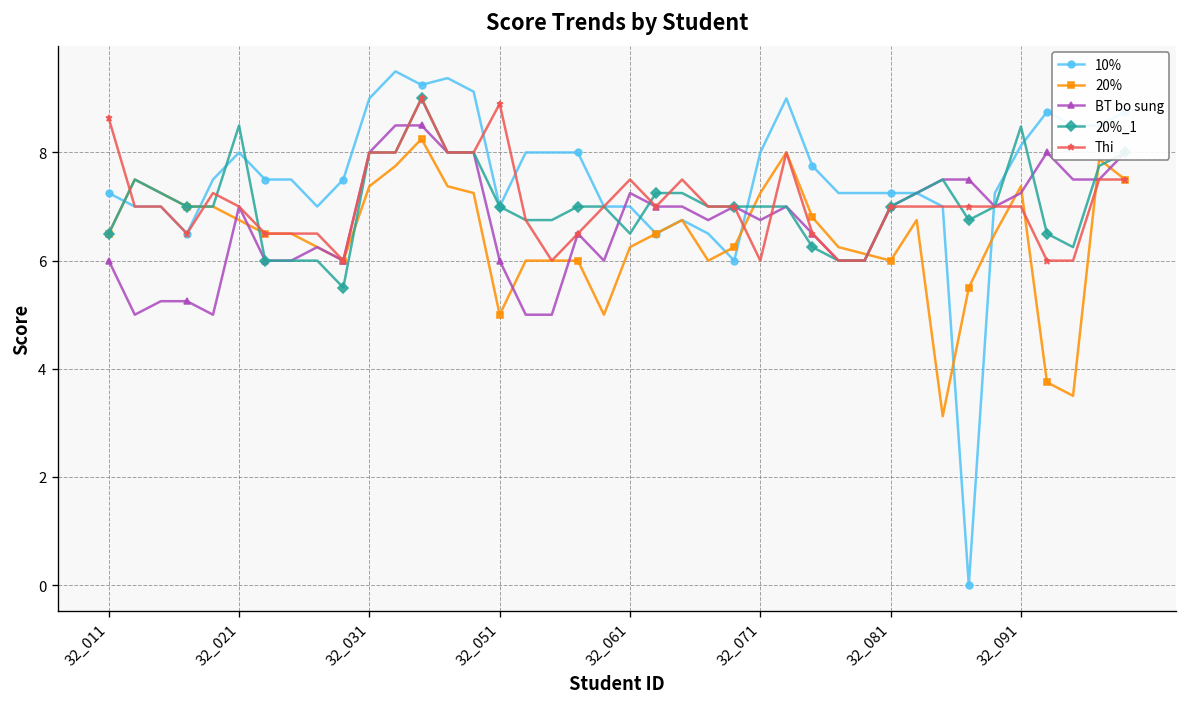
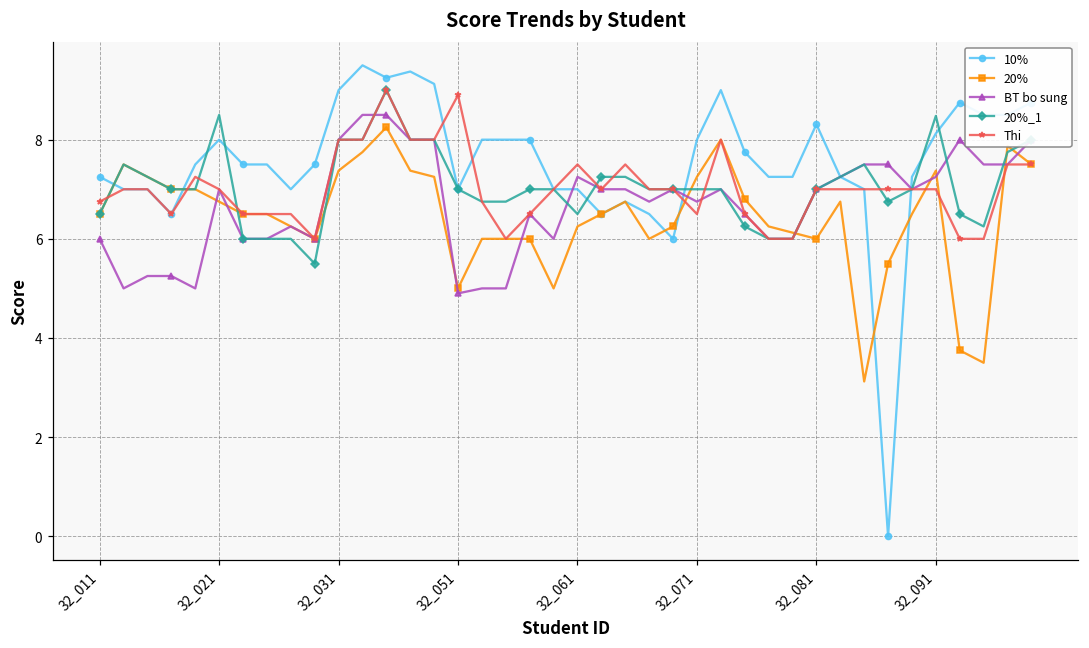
  {
    "10%": {
      "32_011": 7.3,
      "32_021": 8.0,
      "32_031": 9.0,
      "32_061": 7.0,
      "32_071": 8.0,
-     "32_081": 7.3,
+     "32_081": 8.3,
      "32_091": 8.1
    },
    "20%": {
      "32_021": 6.8,
      "32_031": 7.4,
      "32_051": 5.0,
      "32_061": 6.3,
      "32_071": 7.3,
      "32_081": 6.0,
      "32_091": 7.4
    },
    "BT bo sung": {
      "32_011": 6.0,
-     "32_051": 6.0,
+     "32_051": 4.9,
      "32_061": 7.3,
      "32_071": 6.8,
      "32_091": 7.3
    },
    "20%_1": {
      "32_021": 8.5,
      "32_061": 6.5,
      "32_071": 7.0,
      "32_091": 8.5
    },
    "Thi": {
-     "32_011": 8.6,
+     "32_011": 6.8,
      "32_051": 8.9,
      "32_061": 7.5,
-     "32_071": 6.0,
+     "32_071": 6.5,
      "32_091": 7.0
    }
  }
